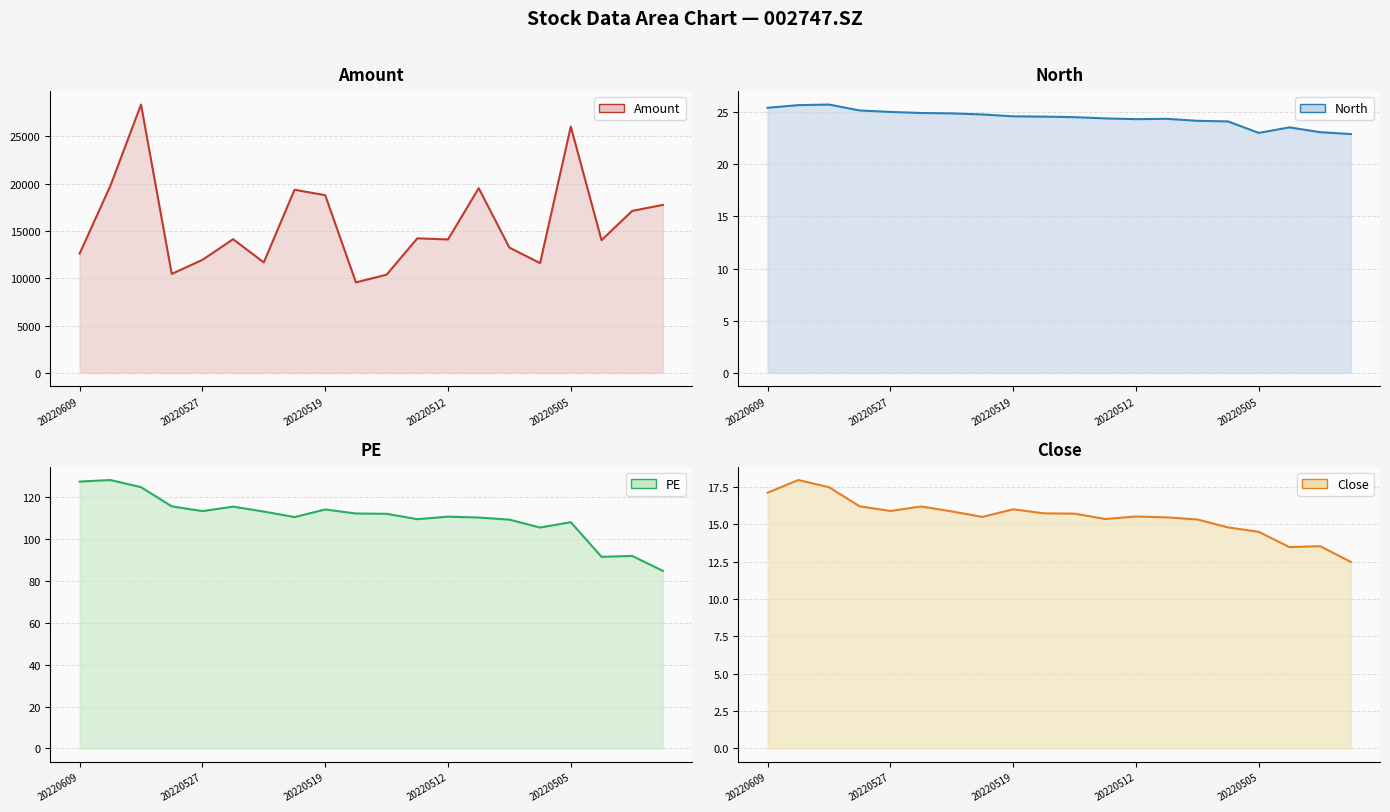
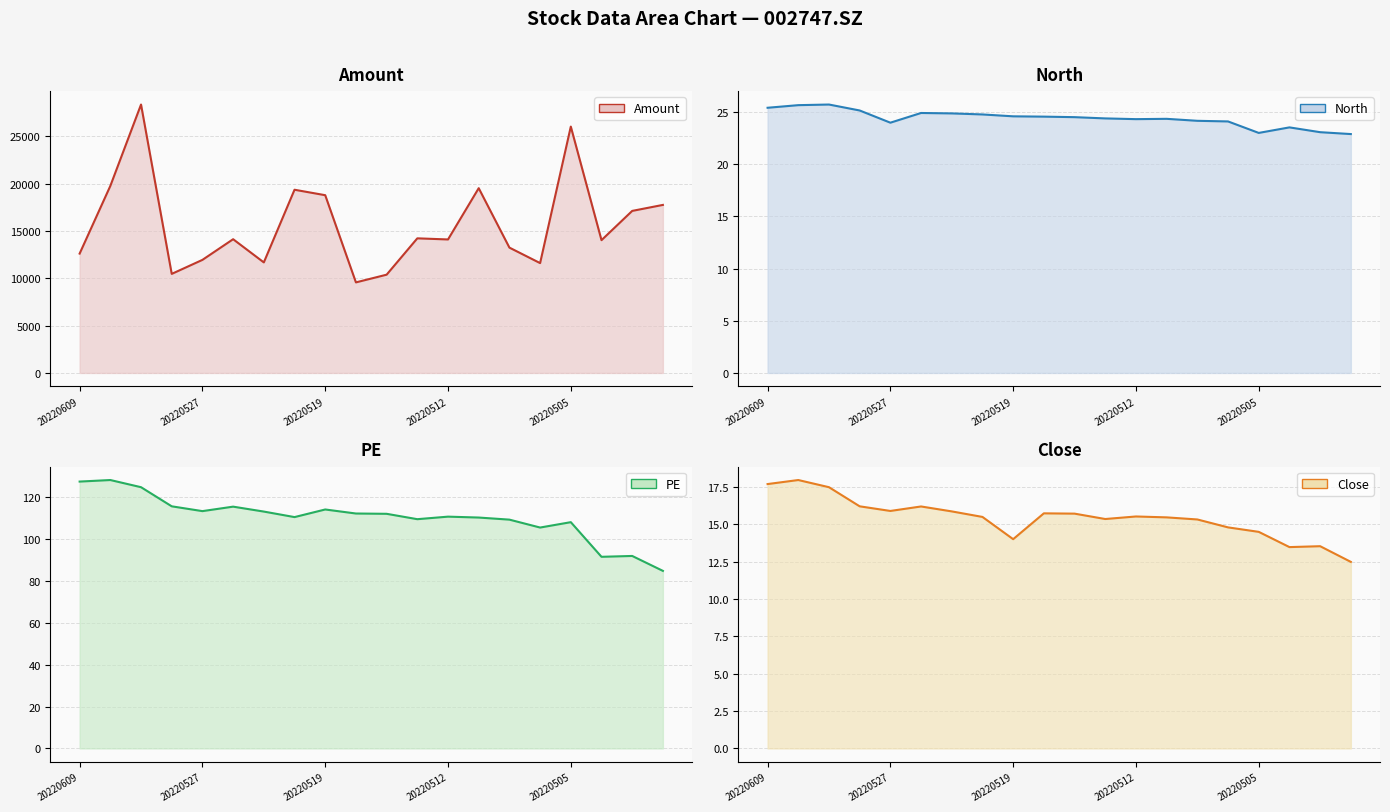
  {
    "Amount": {
      "20220609": 13000,
      "20220527": 12000,
      "20220519": 19000,
      "20220512": 14000,
      "20220505": 26000
    },
    "North": {
      "20220609": 25.4,
-     "20220527": 25.0,
+     "20220527": 24.0,
      "20220519": 24.6,
      "20220512": 24.3,
      "20220505": 23.0
    },
    "PE": {
      "20220609": 127,
      "20220527": 113,
      "20220519": 114,
      "20220512": 111,
      "20220505": 108
    },
    "Close": {
-     "20220609": 17.1,
+     "20220609": 17.7,
      "20220527": 15.9,
-     "20220519": 16.0,
+     "20220519": 14.0,
      "20220512": 15.5,
      "20220505": 14.5
    }
  }
